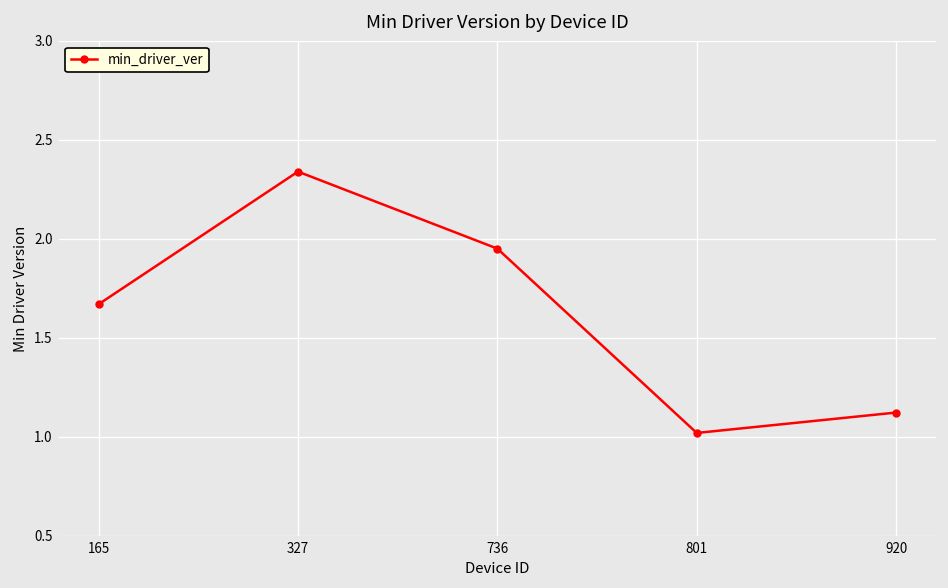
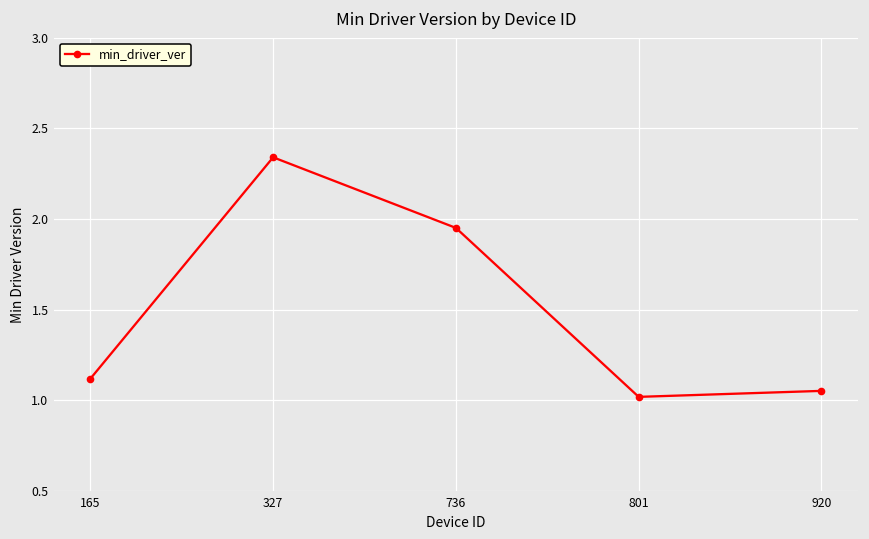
  {
-   "165": 1.67,
+   "165": 1.12,
    "327": 2.34,
    "736": 1.95,
    "801": 1.02,
-   "920": 1.12
+   "920": 1.05
  }
